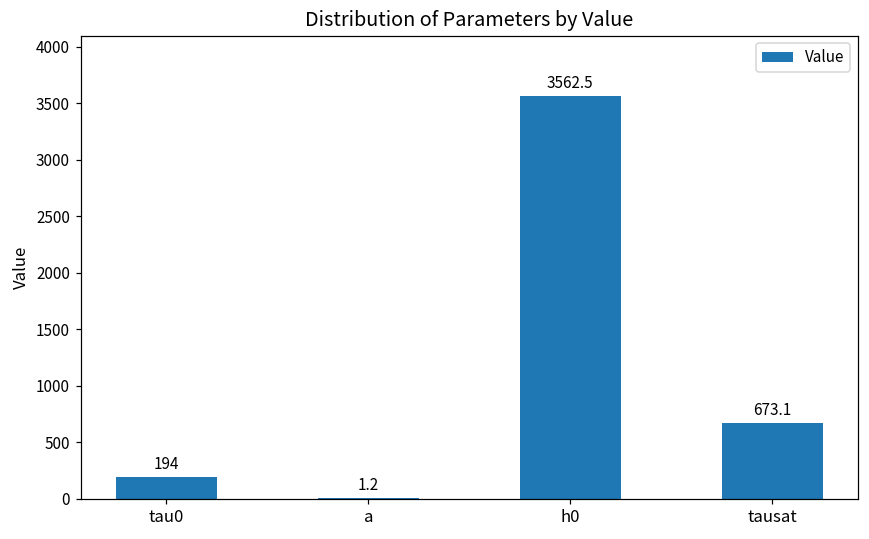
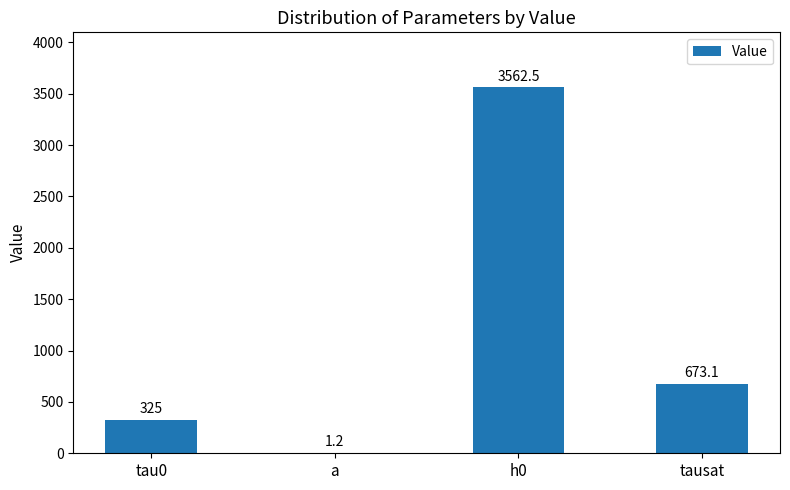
  {
-   "tau0": 194,
+   "tau0": 325,
    "a": 1.2,
    "h0": 3562.5,
    "tausat": 673.1
  }
